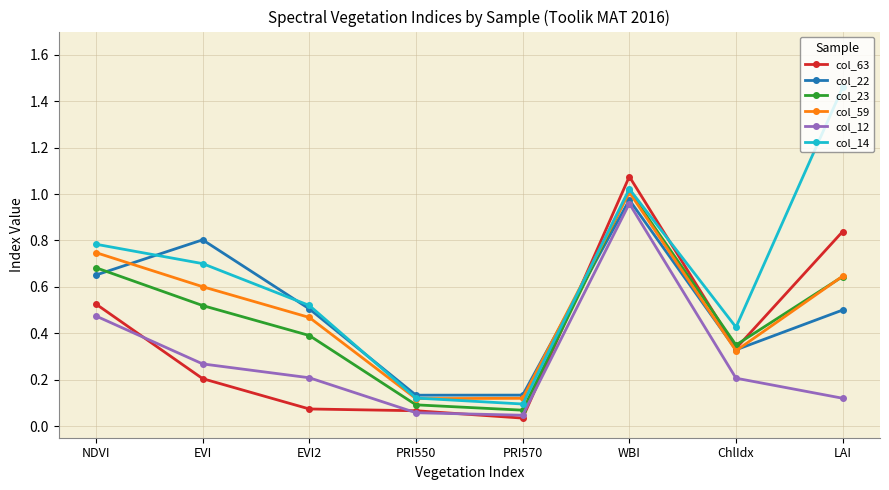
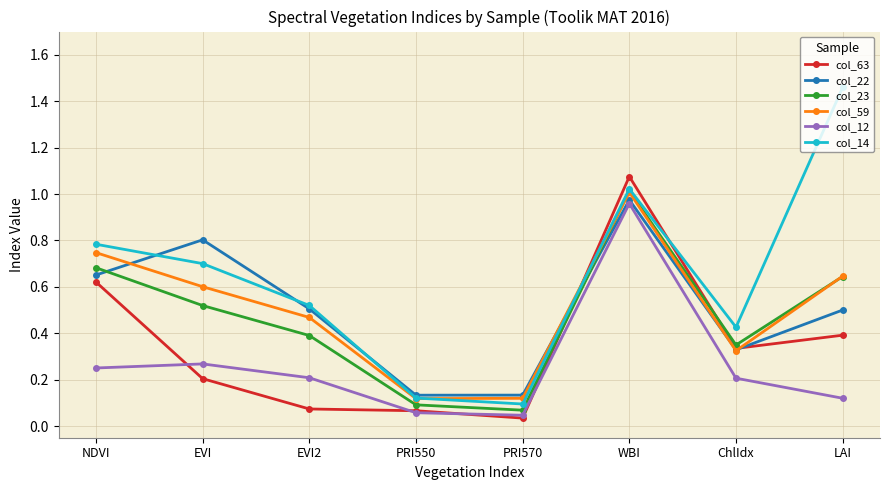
  {
    "col_63": {
-     "NDVI": 0.53,
+     "NDVI": 0.62,
      "EVI": 0.20,
      "EVI2": 0.07,
      "PRI570": 0.03,
      "WBI": 1.08,
-     "LAI": 0.84
+     "LAI": 0.39
    },
    "col_22": {
      "NDVI": 0.65,
      "EVI": 0.80,
      "EVI2": 0.51,
      "PRI550": 0.13,
      "PRI570": 0.13,
      "WBI": 0.97,
      "LAI": 0.50
    },
    "col_23": {
      "NDVI": 0.68,
      "EVI": 0.52,
      "EVI2": 0.39,
      "PRI550": 0.09,
      "PRI570": 0.07,
      "ChlIdx": 0.35
    },
    "col_59": {
      "NDVI": 0.75,
      "EVI": 0.60,
      "EVI2": 0.47,
      "PRI570": 0.12
    },
    "col_12": {
-     "NDVI": 0.47,
+     "NDVI": 0.25,
      "EVI": 0.27,
      "EVI2": 0.21,
      "PRI570": 0.05,
      "WBI": 0.96,
      "ChlIdx": 0.21,
      "LAI": 0.12
    },
    "col_14": {
      "NDVI": 0.78,
      "EVI": 0.70,
      "EVI2": 0.52,
      "PRI570": 0.10,
      "ChlIdx": 0.43
    }
  }
